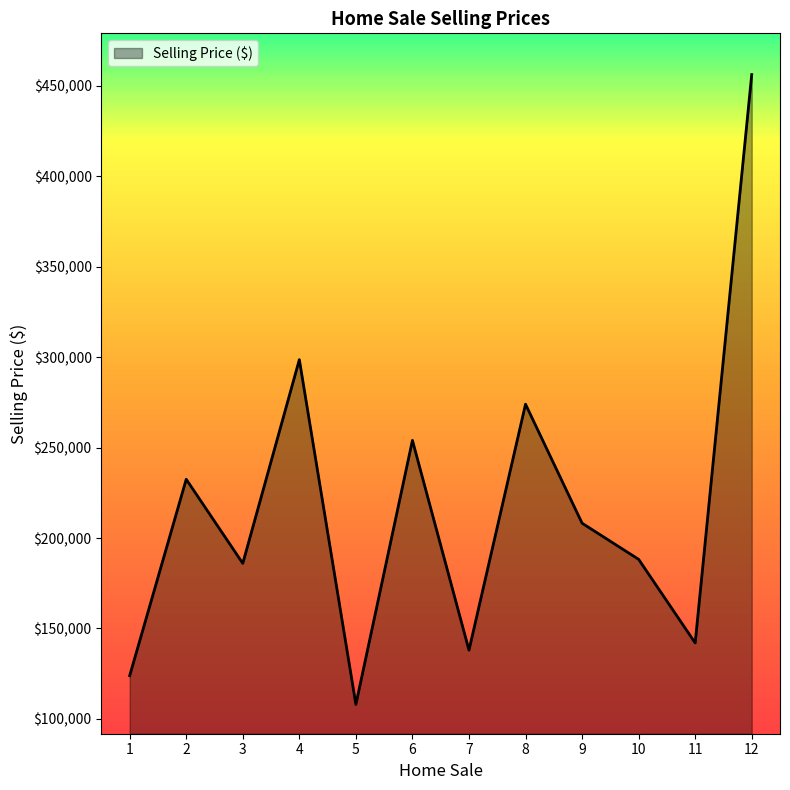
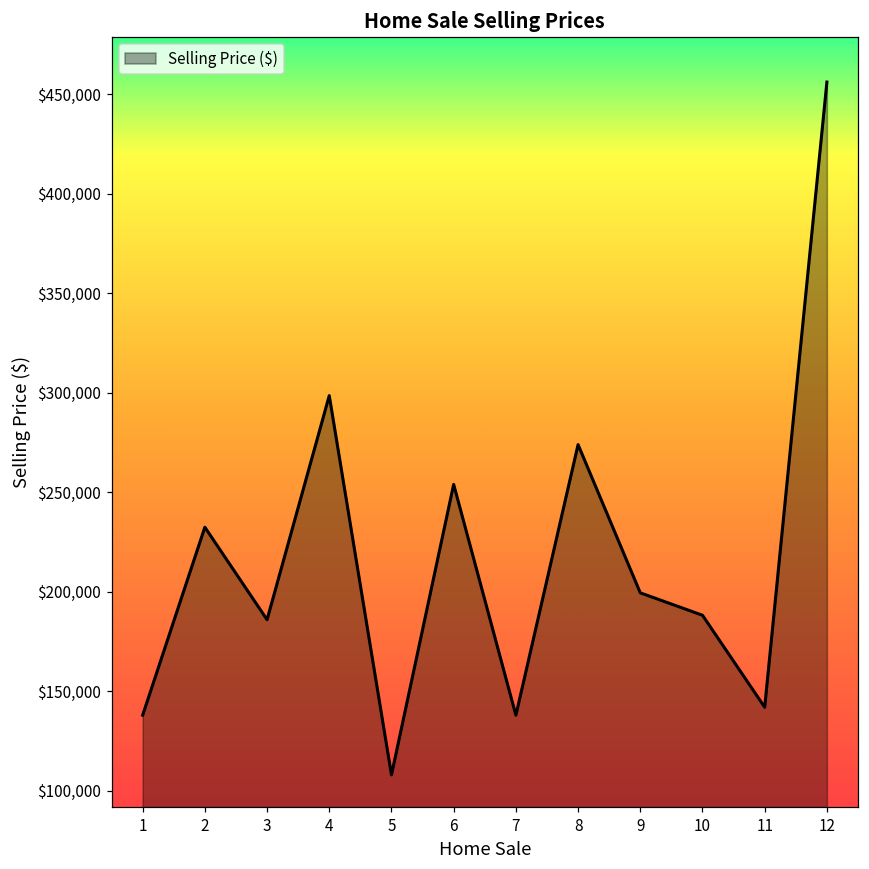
  {
-   "1": "$124,000",
+   "1": "$138,000",
    "2": "$232,000",
    "3": "$186,000",
    "4": "$299,000",
    "5": "$108,000",
    "6": "$254,000",
    "7": "$138,000",
    "8": "$274,000",
-   "9": "$208,000",
+   "9": "$200,000",
    "10": "$188,000",
    "11": "$142,000",
    "12": "$456,000"
  }
